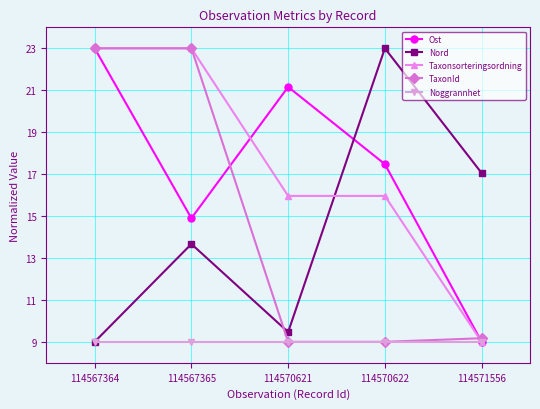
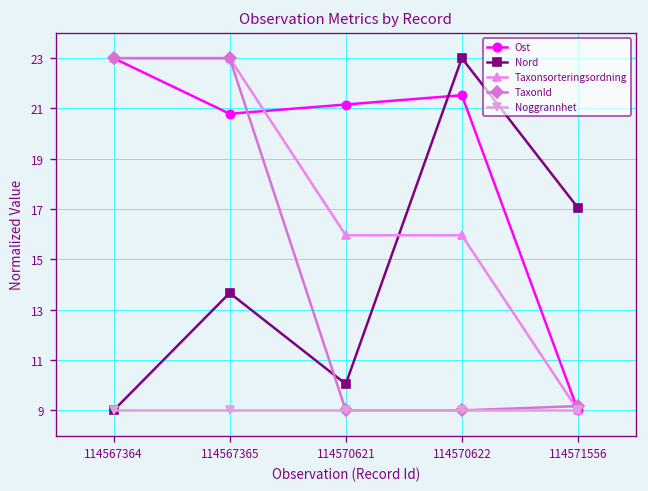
  {
    "Ost": {
-     "114567365": 14.9,
+     "114567365": 20.8,
      "114570621": 21.2,
-     "114570622": 17.5
+     "114570622": 21.5
    },
    "Nord": {
      "114567365": 13.7,
-     "114570621": 9.5,
+     "114570621": 10.1,
      "114570622": 23.0,
      "114571556": 17.0
    }
  }
